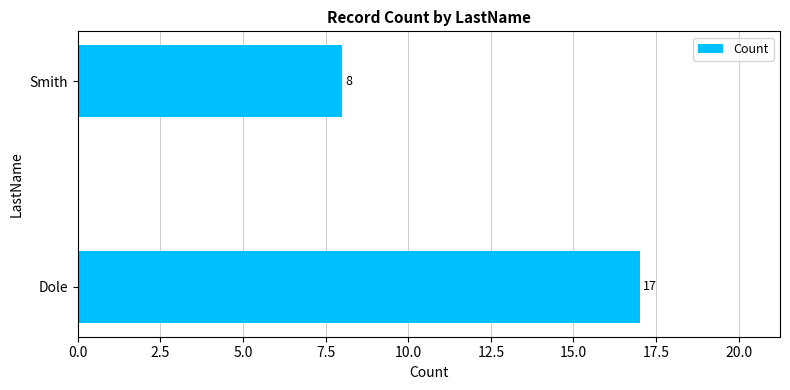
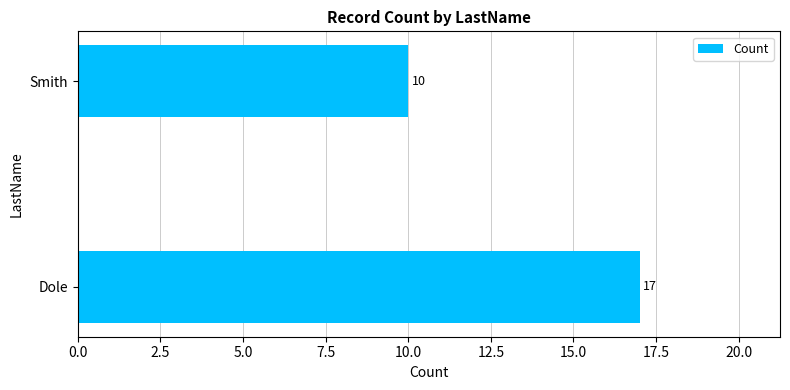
  {
-   "Smith": 8,
+   "Smith": 10,
    "Dole": 17
  }
